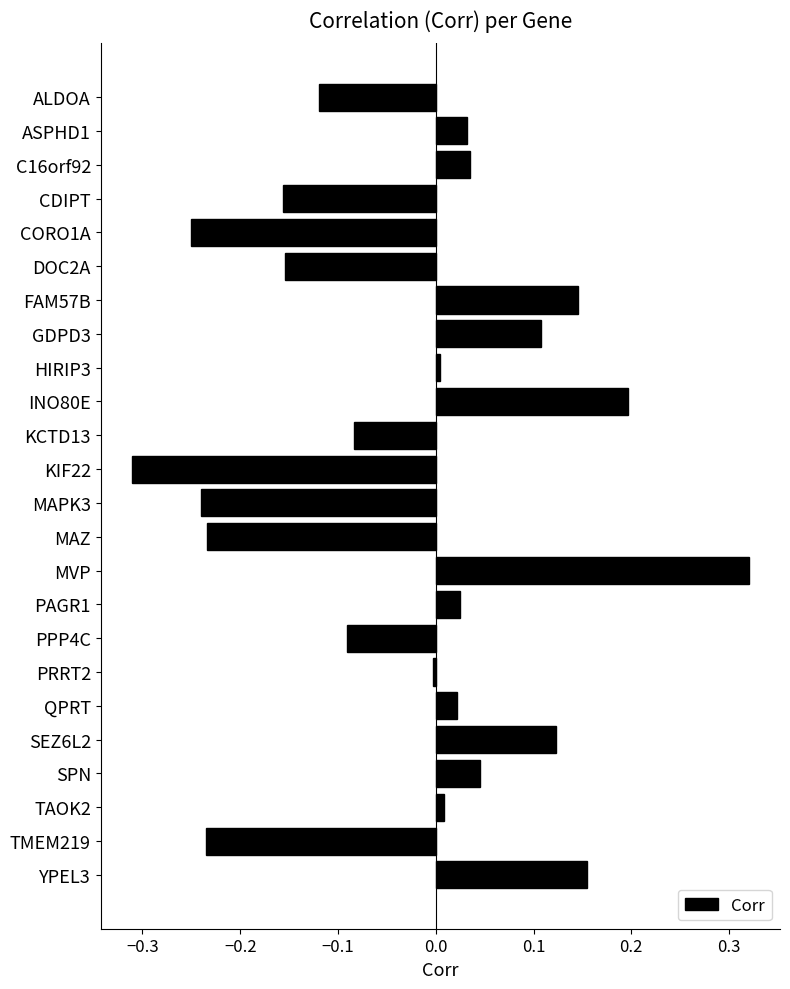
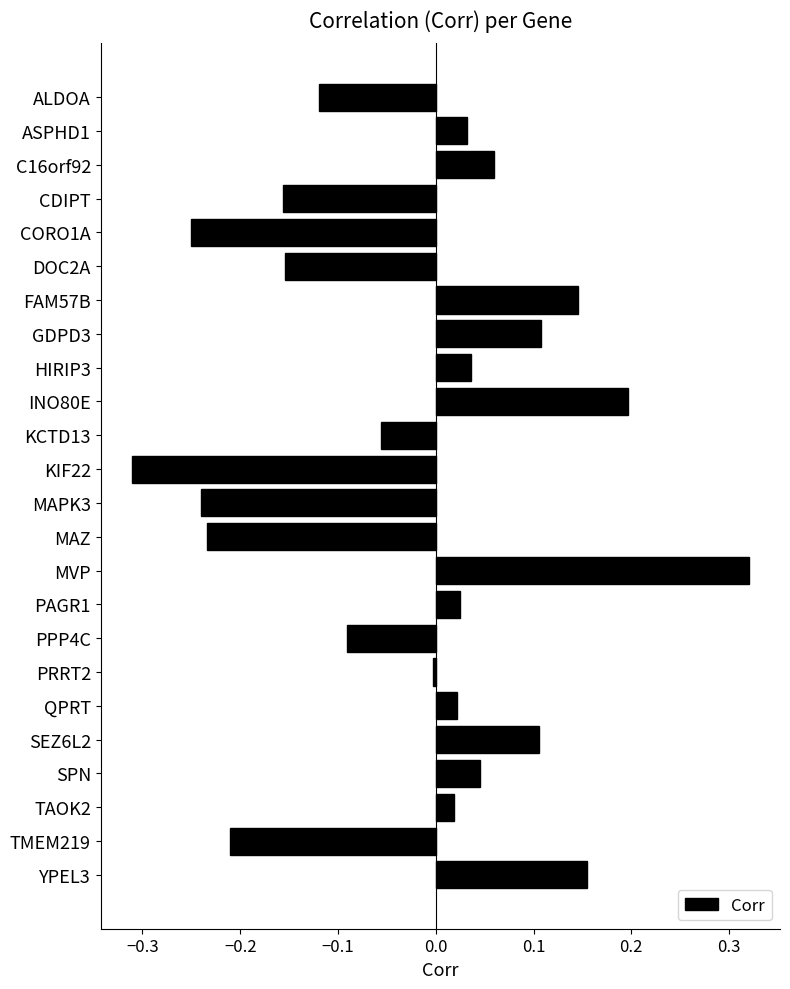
  {
    "ALDOA": -0.12,
    "ASPHD1": 0.03,
-   "C16orf92": 0.04,
+   "C16orf92": 0.06,
    "CDIPT": -0.16,
    "CORO1A": -0.25,
    "DOC2A": -0.15,
    "FAM57B": 0.15,
    "GDPD3": 0.11,
-   "HIRIP3": 0.00,
+   "HIRIP3": 0.04,
    "INO80E": 0.20,
-   "KCTD13": -0.08,
+   "KCTD13": -0.06,
    "KIF22": -0.31,
    "MAPK3": -0.24,
    "MAZ": -0.23,
    "MVP": 0.32,
    "PAGR1": 0.02,
    "PPP4C": -0.09,
    "PRRT2": 0.00,
    "QPRT": 0.02,
-   "SEZ6L2": 0.12,
+   "SEZ6L2": 0.11,
    "SPN": 0.04,
-   "TAOK2": 0.01,
-   "TMEM219": -0.24,
+   "TAOK2": 0.02,
+   "TMEM219": -0.21,
    "YPEL3": 0.15
  }
